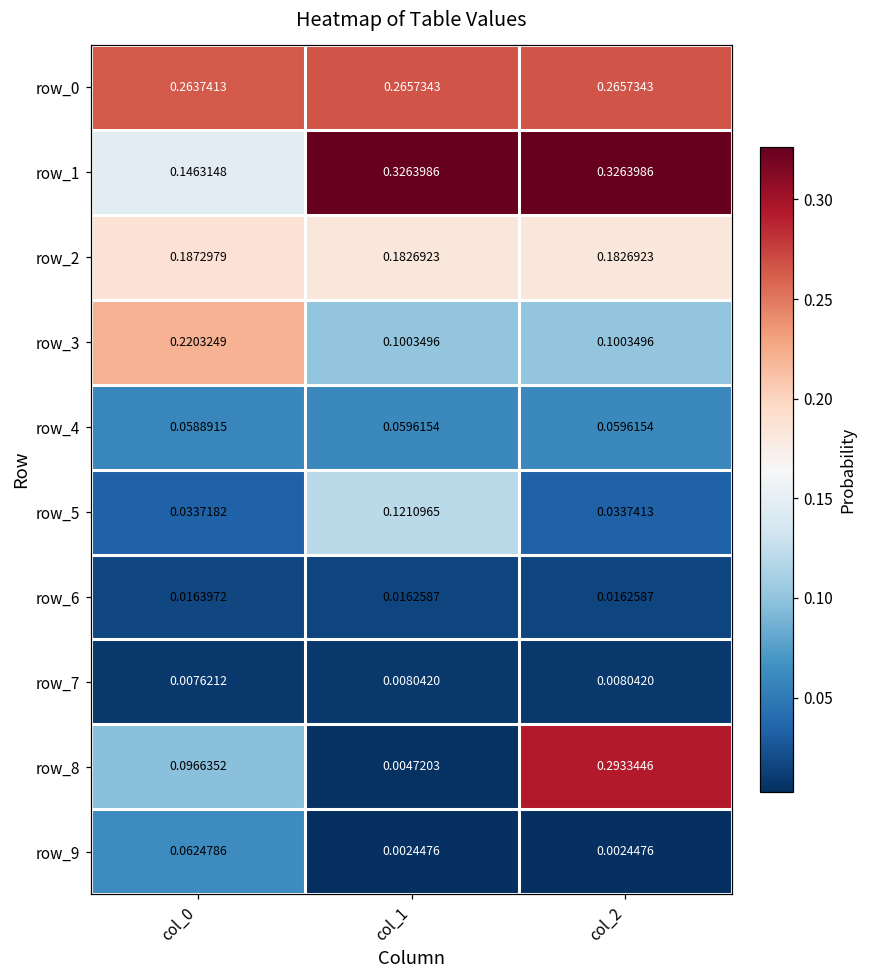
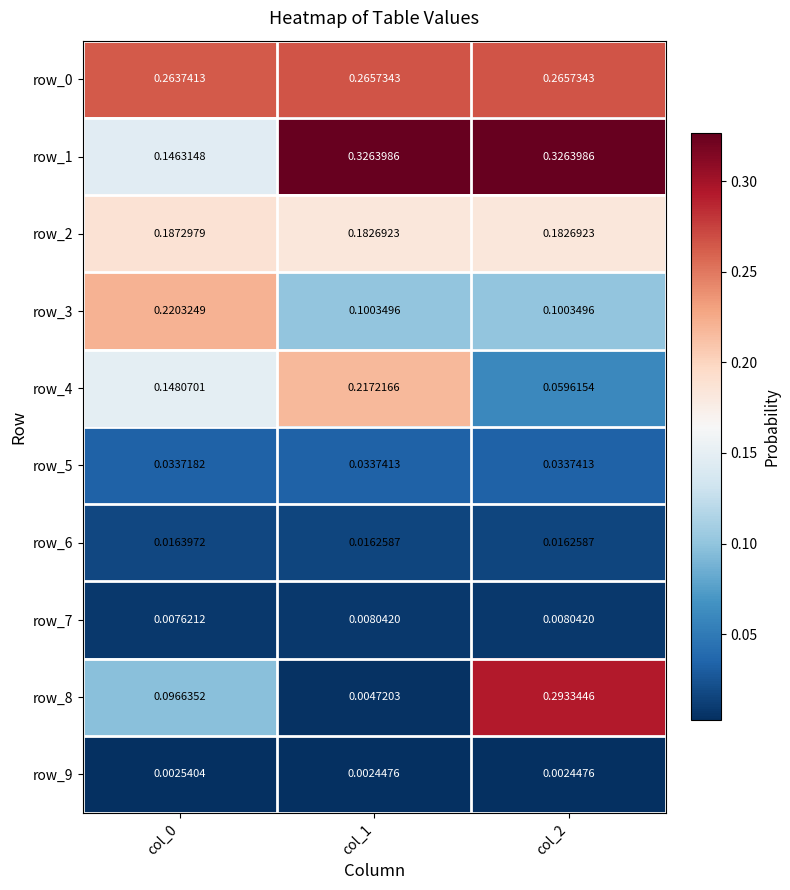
  {
    "row_0": {
      "col_0": 0.2637413,
      "col_1": 0.2657343,
      "col_2": 0.2657343
    },
    "row_1": {
      "col_0": 0.1463148,
      "col_1": 0.3263986,
      "col_2": 0.3263986
    },
    "row_2": {
      "col_0": 0.1872979,
      "col_1": 0.1826923,
      "col_2": 0.1826923
    },
    "row_3": {
      "col_0": 0.2203249,
      "col_1": 0.1003496,
      "col_2": 0.1003496
    },
    "row_4": {
-     "col_0": 0.0588915,
-     "col_1": 0.0596154,
+     "col_0": 0.1480701,
+     "col_1": 0.2172166,
      "col_2": 0.0596154
    },
    "row_5": {
      "col_0": 0.0337182,
-     "col_1": 0.1210965,
+     "col_1": 0.0337413,
      "col_2": 0.0337413
    },
    "row_6": {
      "col_0": 0.0163972,
      "col_1": 0.0162587,
      "col_2": 0.0162587
    },
    "row_7": {
      "col_0": 0.0076212,
      "col_1": 0.0080420,
      "col_2": 0.0080420
    },
    "row_8": {
      "col_0": 0.0966352,
      "col_1": 0.0047203,
      "col_2": 0.2933446
    },
    "row_9": {
-     "col_0": 0.0624786,
+     "col_0": 0.0025404,
      "col_1": 0.0024476,
      "col_2": 0.0024476
    }
  }
